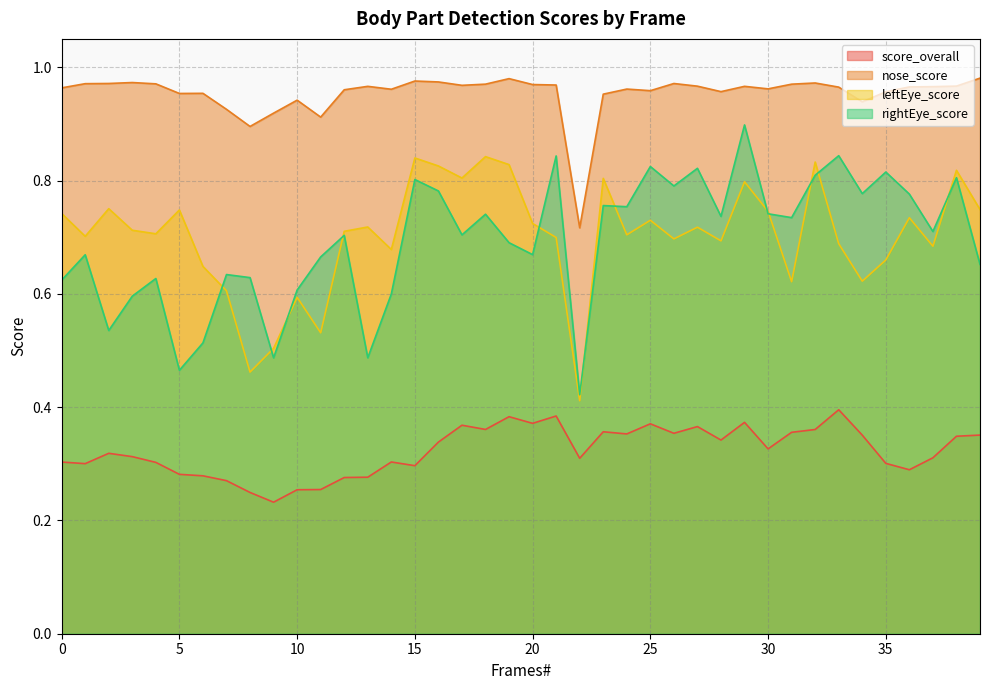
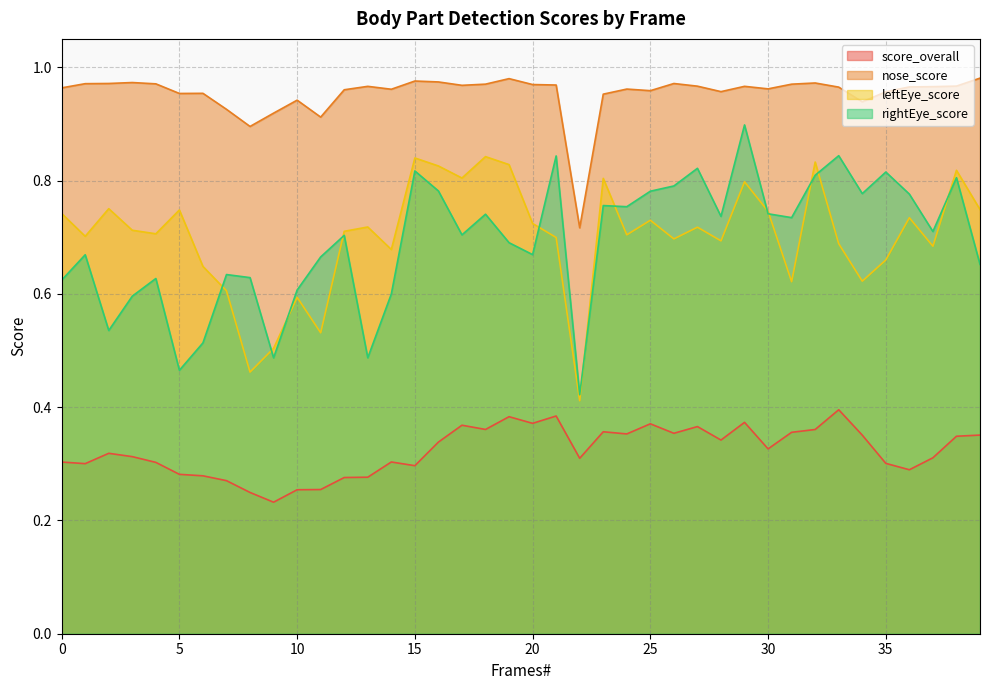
  {
    "rightEye_score": {
      "0": 0.62,
      "5": 0.47,
      "10": 0.61,
-     "15": 0.80,
+     "15": 0.82,
      "20": 0.67,
-     "25": 0.82,
+     "25": 0.78,
      "35": 0.81
    }
  }
